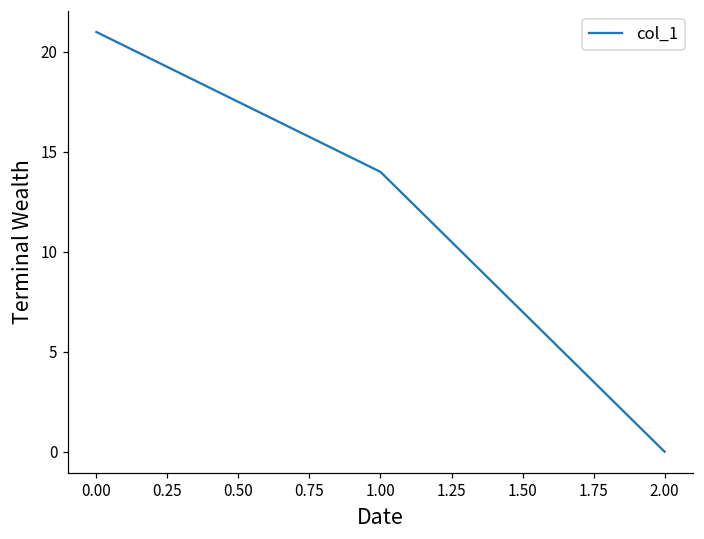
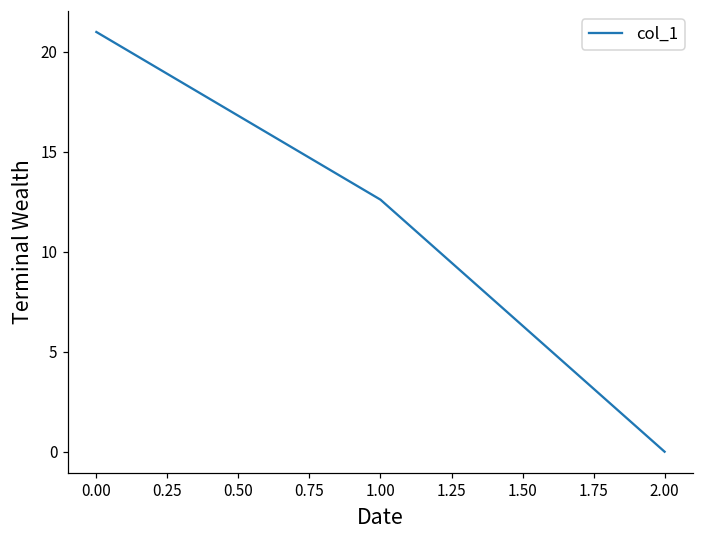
  {
    "0.00": 21.0,
-   "1.00": 14.0,
+   "1.00": 12.6,
    "2.00": 0.0
  }
